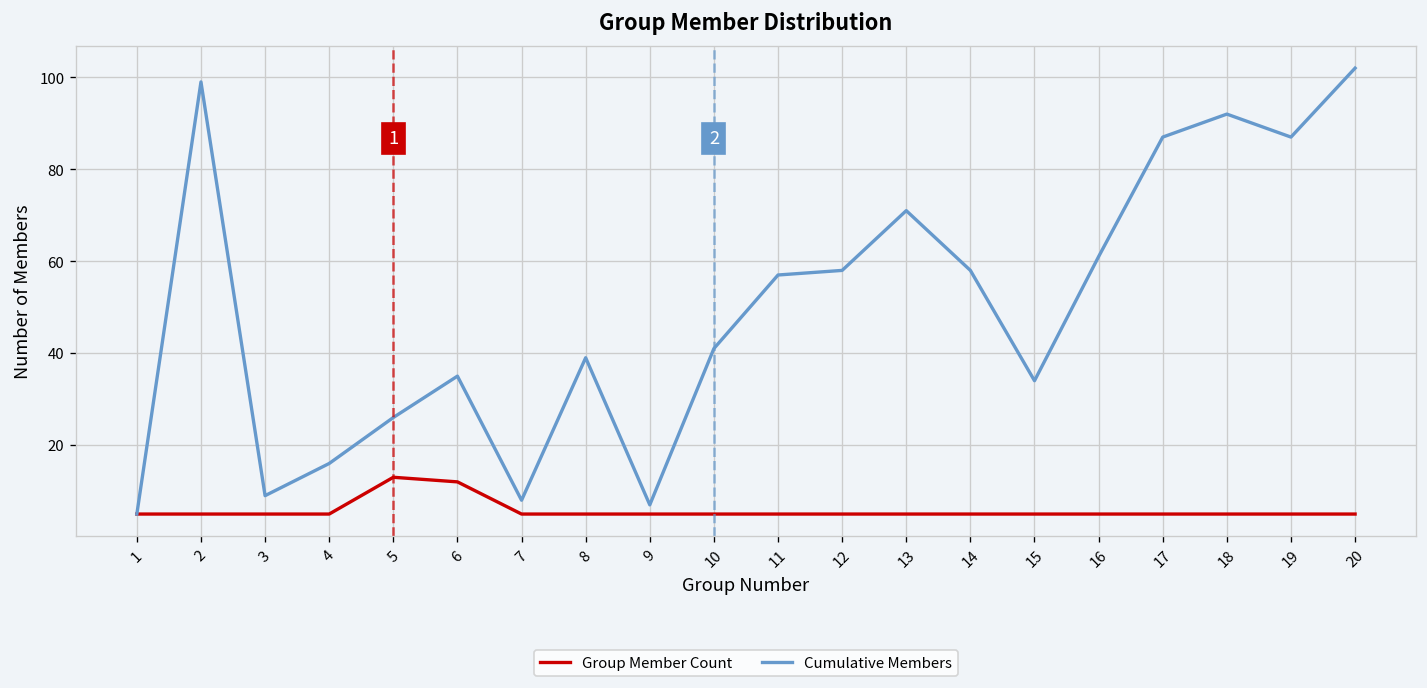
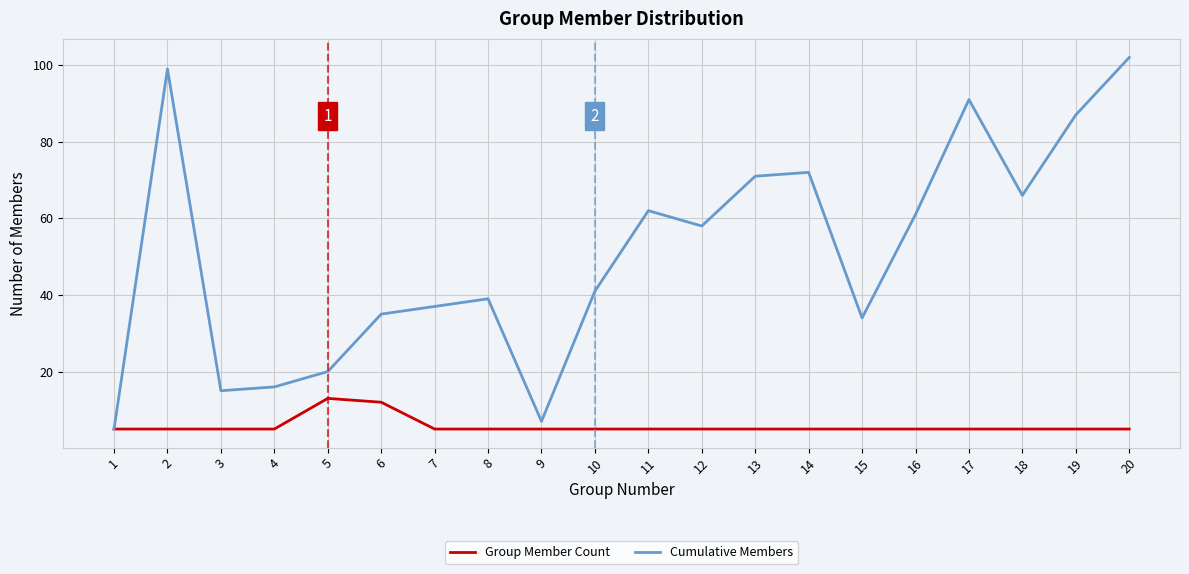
  {
    "Group Member Count": {
      "2": 5,
      "3": 5,
      "4": 5,
      "5": 13,
      "6": 12,
      "7": 5,
      "8": 5,
      "9": 5,
      "10": 5,
      "11": 5,
      "12": 5,
      "13": 5,
      "14": 5,
      "15": 5,
      "16": 5,
      "17": 5,
      "18": 5,
      "19": 5,
      "20": 5
    },
    "Cumulative Members": {
      "2": 99,
-     "3": 9,
+     "3": 15,
      "4": 16,
-     "5": 26,
+     "5": 20,
      "6": 35,
-     "7": 8,
+     "7": 37,
      "8": 39,
      "9": 7,
      "10": 41,
-     "11": 57,
+     "11": 62,
      "12": 58,
      "13": 71,
-     "14": 58,
+     "14": 72,
      "15": 34,
      "16": 61,
-     "17": 87,
-     "18": 92,
+     "17": 91,
+     "18": 66,
      "19": 87,
      "20": 102
    }
  }
